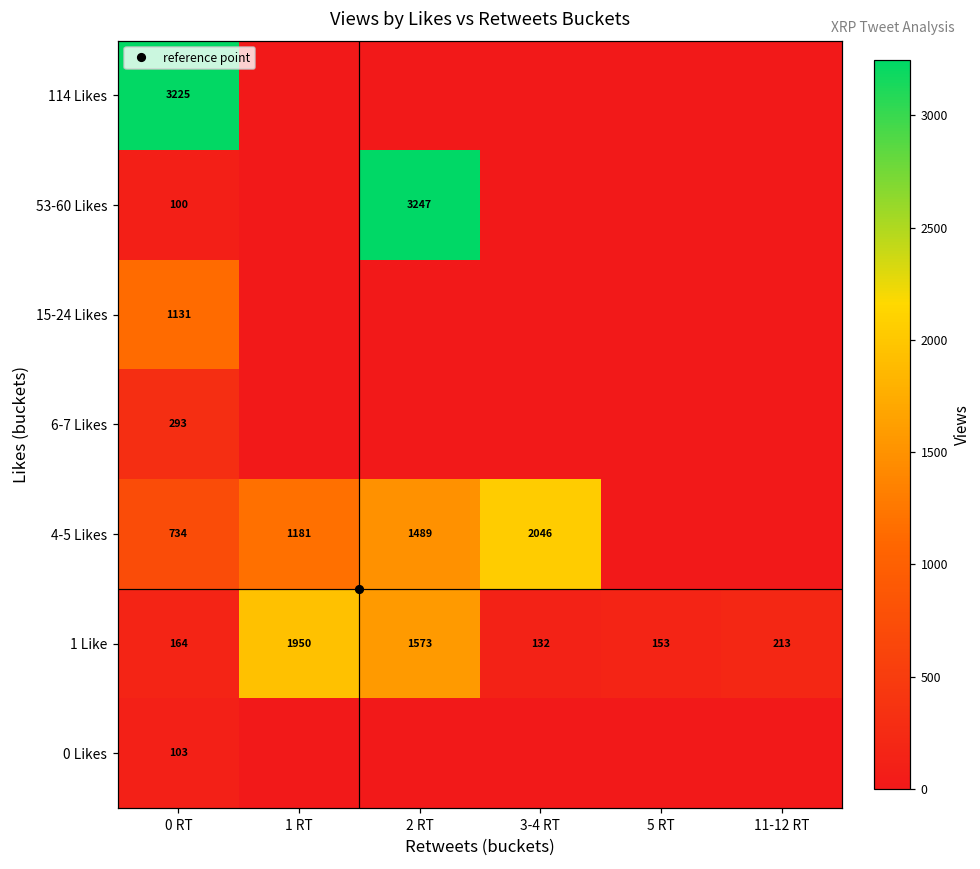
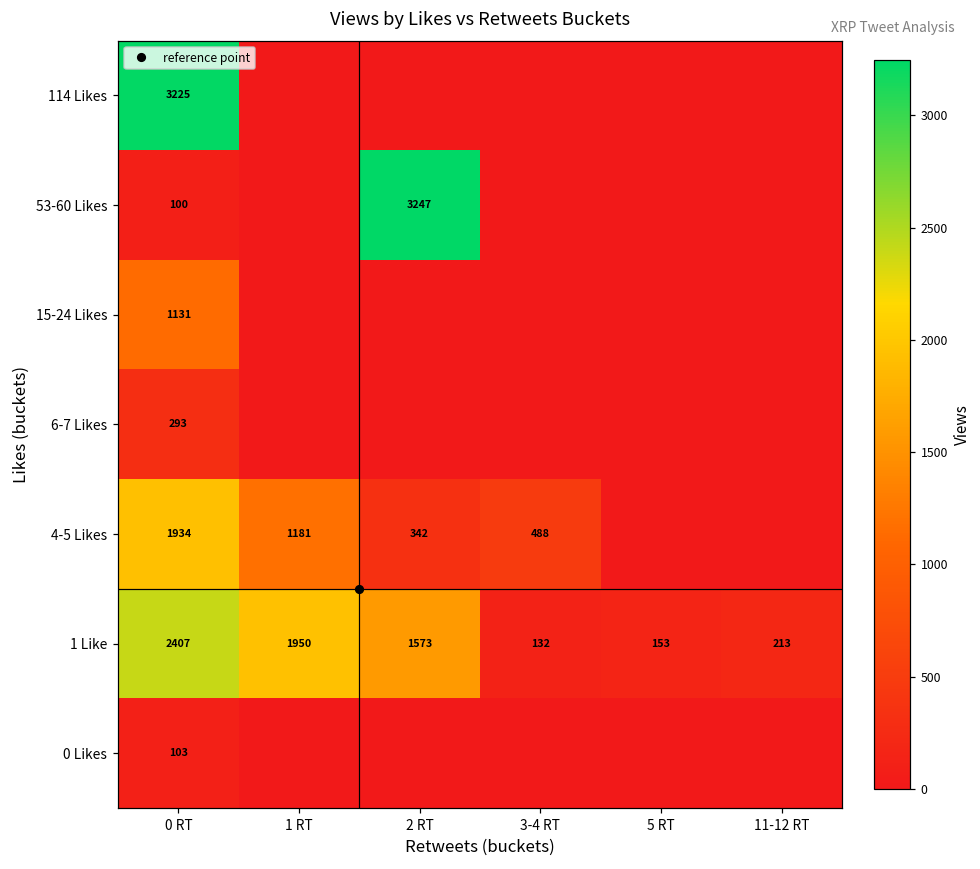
  {
    "114 Likes": {
      "0 RT": 3225
    },
    "53-60 Likes": {
      "0 RT": 100,
      "2 RT": 3247
    },
    "15-24 Likes": {
      "0 RT": 1131
    },
    "6-7 Likes": {
      "0 RT": 293
    },
    "4-5 Likes": {
-     "0 RT": 734,
+     "0 RT": 1934,
      "1 RT": 1181,
-     "2 RT": 1489,
-     "3-4 RT": 2046
+     "2 RT": 342,
+     "3-4 RT": 488
    },
    "1 Like": {
-     "0 RT": 164,
+     "0 RT": 2407,
      "1 RT": 1950,
      "2 RT": 1573,
      "3-4 RT": 132,
      "5 RT": 153,
      "11-12 RT": 213
    },
    "0 Likes": {
      "0 RT": 103
    }
  }
